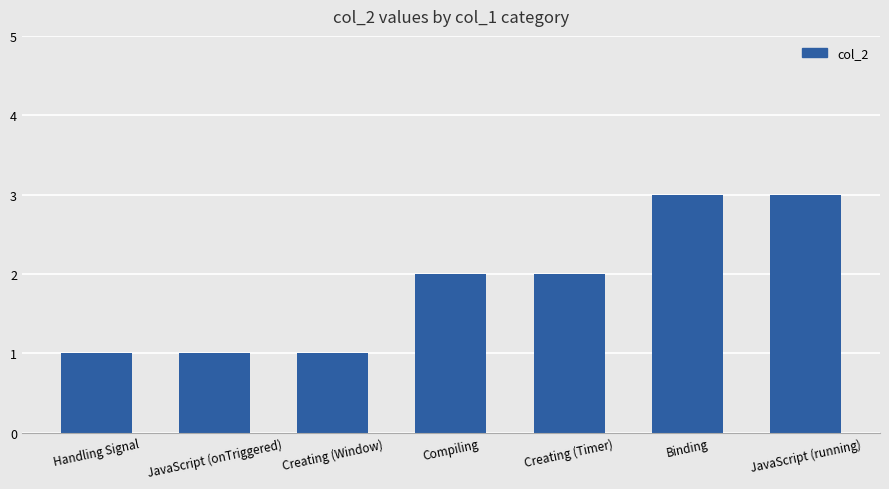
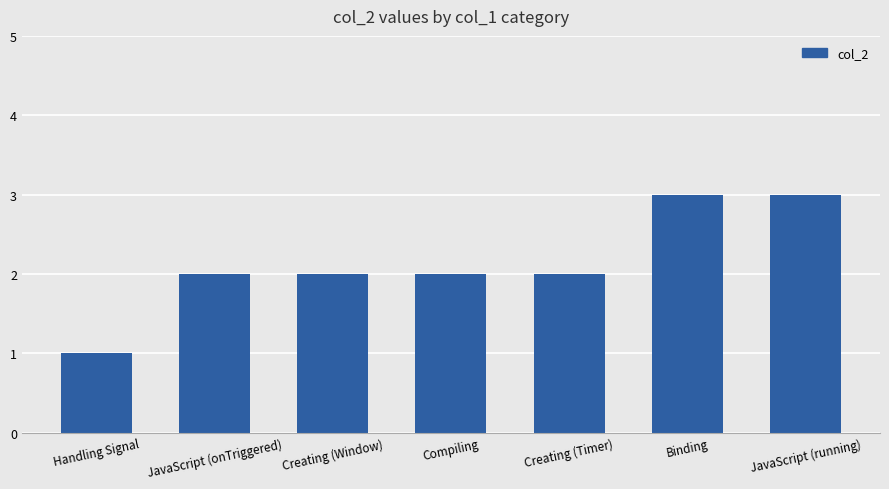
  {
    "Handling Signal": 1,
-   "JavaScript (onTriggered)": 1,
-   "Creating (Window)": 1,
+   "JavaScript (onTriggered)": 2,
+   "Creating (Window)": 2,
    "Compiling": 2,
    "Creating (Timer)": 2,
    "Binding": 3,
    "JavaScript (running)": 3
  }
